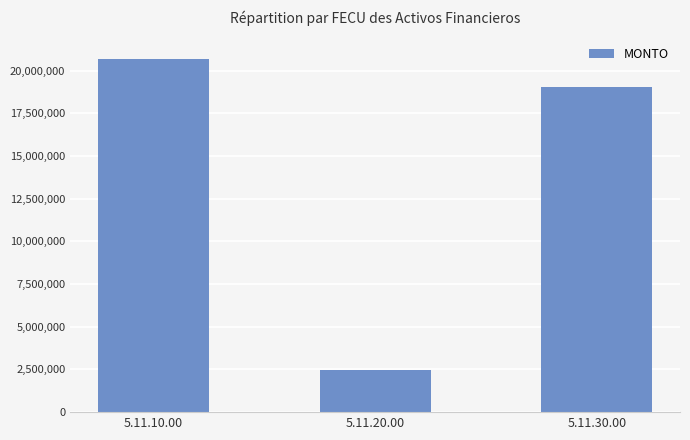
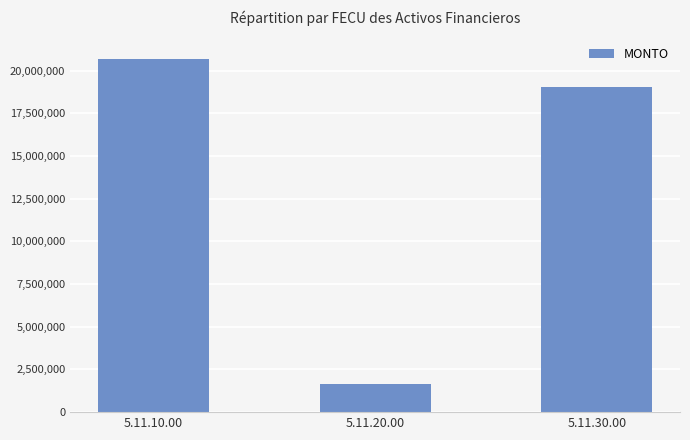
  {
    "5.11.10.00": "20,700,000",
-   "5.11.20.00": "2,500,000",
+   "5.11.20.00": "1,700,000",
    "5.11.30.00": "19,000,000"
  }
